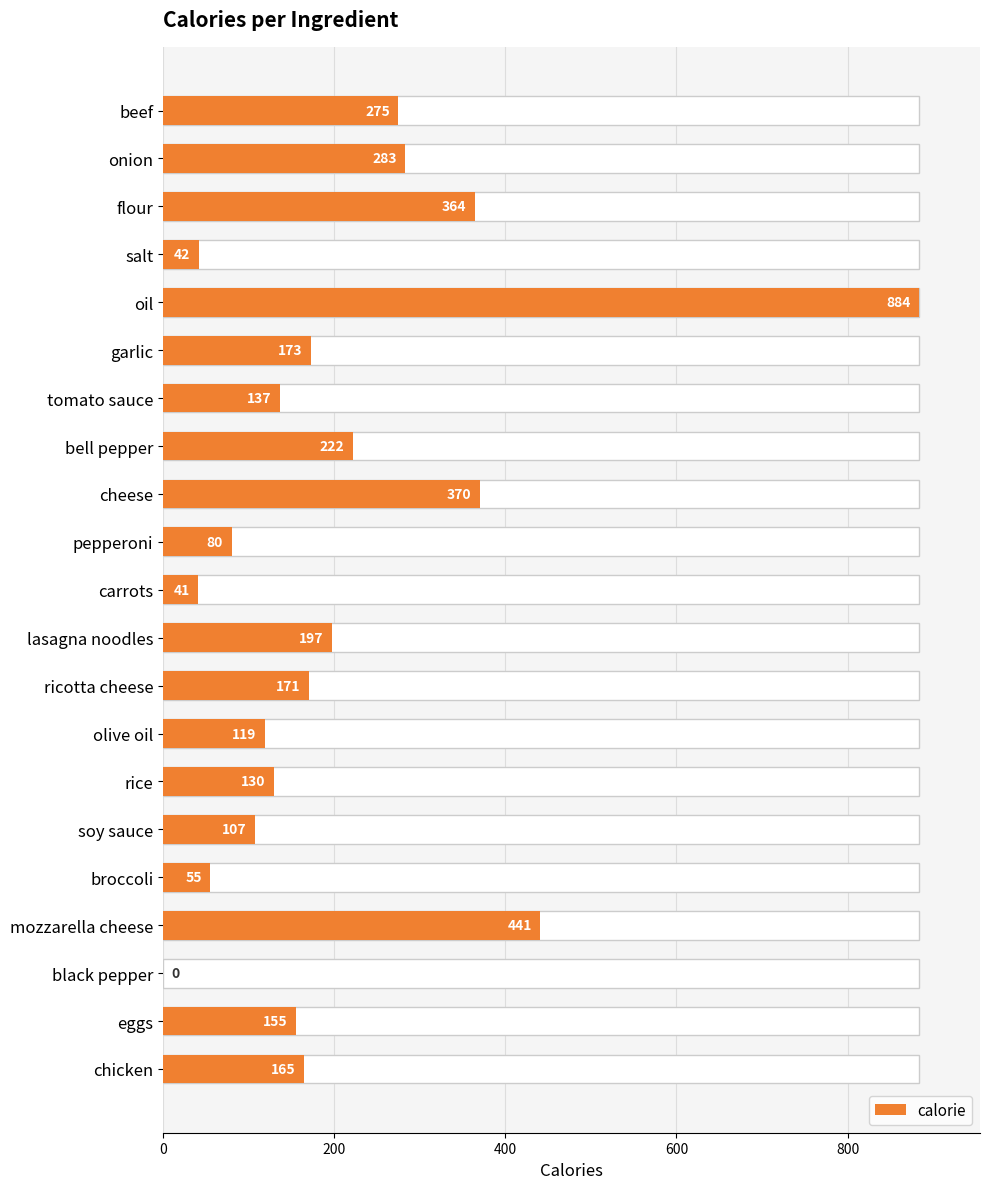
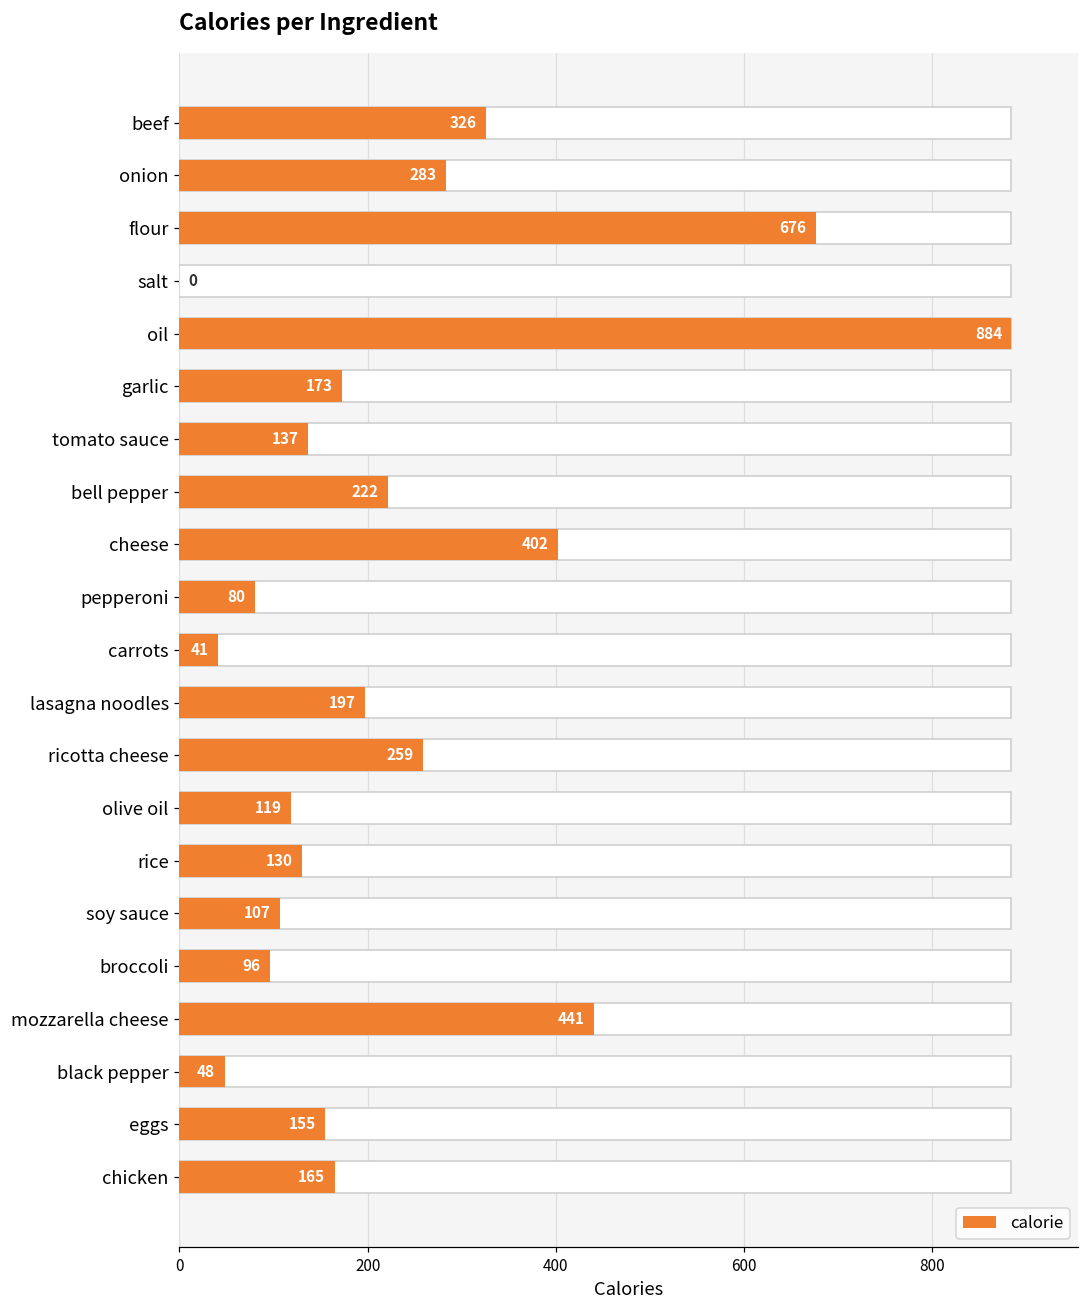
  {
    "calorie": {
-     "beef": 275,
-     "flour": 364,
-     "salt": 42,
+     "beef": 326,
+     "flour": 676,
+     "salt": 0,
      "oil": 884,
-     "cheese": 370,
-     "ricotta cheese": 171,
-     "broccoli": 55,
-     "black pepper": 0
+     "cheese": 402,
+     "ricotta cheese": 259,
+     "broccoli": 96,
+     "black pepper": 48
    }
  }
